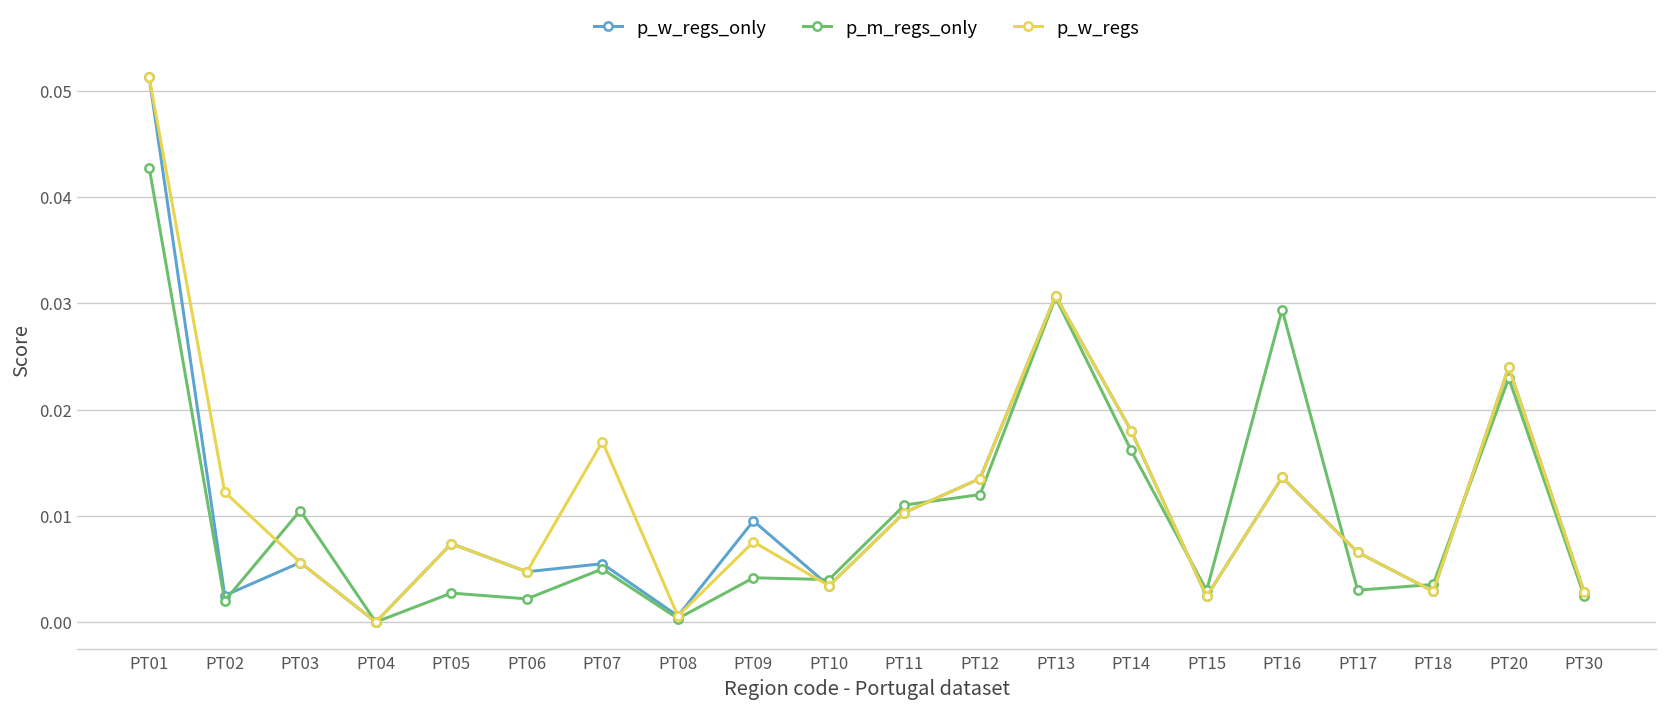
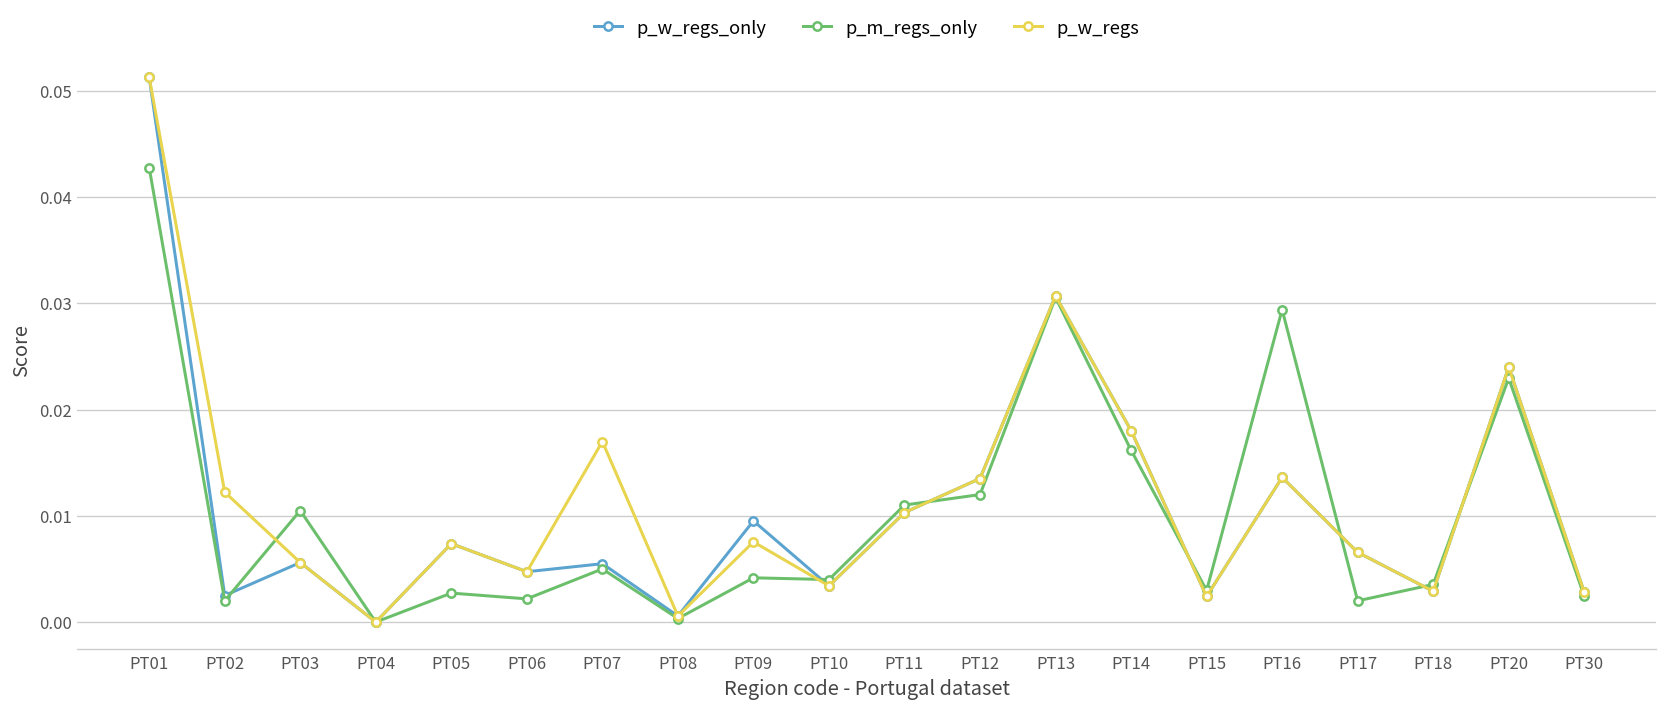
  {
    "p_w_regs_only": {
      "PT02": 0.002,
      "PT07": 0.005,
      "PT09": 0.010
    },
    "p_m_regs_only": {
      "PT01": 0.043,
      "PT02": 0.002,
      "PT03": 0.011,
      "PT05": 0.003,
      "PT06": 0.002,
      "PT07": 0.005,
      "PT09": 0.004,
      "PT10": 0.004,
      "PT11": 0.011,
      "PT12": 0.012,
      "PT14": 0.016,
      "PT15": 0.003,
      "PT16": 0.029,
-     "PT17": 0.003,
+     "PT17": 0.002,
      "PT18": 0.004,
      "PT20": 0.023,
      "PT30": 0.002
    },
    "p_w_regs": {
      "PT02": 0.012,
      "PT07": 0.017,
      "PT09": 0.008
    }
  }
